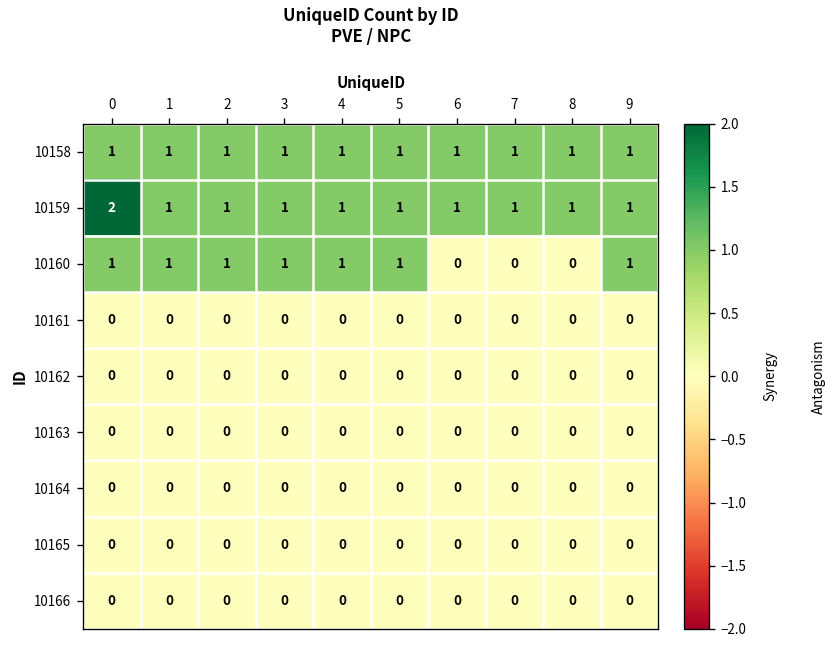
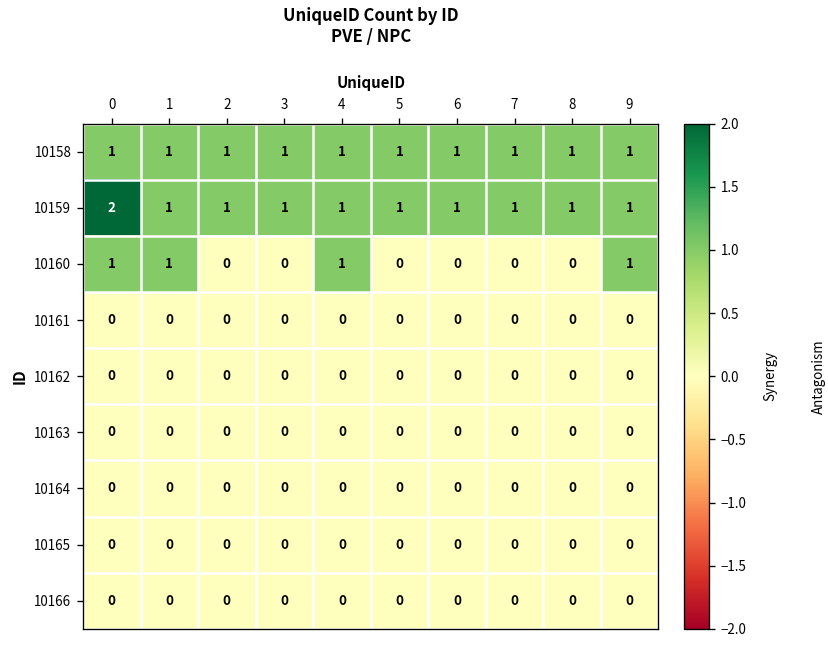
  {
    "10158": {
      "0": 1,
      "1": 1,
      "2": 1,
      "3": 1,
      "4": 1,
      "5": 1,
      "6": 1,
      "7": 1,
      "8": 1,
      "9": 1
    },
    "10159": {
      "0": 2,
      "1": 1,
      "2": 1,
      "3": 1,
      "4": 1,
      "5": 1,
      "6": 1,
      "7": 1,
      "8": 1,
      "9": 1
    },
    "10160": {
      "0": 1,
      "1": 1,
-     "2": 1,
-     "3": 1,
+     "2": 0,
+     "3": 0,
      "4": 1,
-     "5": 1,
+     "5": 0,
      "6": 0,
      "7": 0,
      "8": 0,
      "9": 1
    },
    "10161": {
      "0": 0,
      "1": 0,
      "2": 0,
      "3": 0,
      "4": 0,
      "5": 0,
      "6": 0,
      "7": 0,
      "8": 0,
      "9": 0
    },
    "10162": {
      "0": 0,
      "1": 0,
      "2": 0,
      "3": 0,
      "4": 0,
      "5": 0,
      "6": 0,
      "7": 0,
      "8": 0,
      "9": 0
    },
    "10163": {
      "0": 0,
      "1": 0,
      "2": 0,
      "3": 0,
      "4": 0,
      "5": 0,
      "6": 0,
      "7": 0,
      "8": 0,
      "9": 0
    },
    "10164": {
      "0": 0,
      "1": 0,
      "2": 0,
      "3": 0,
      "4": 0,
      "5": 0,
      "6": 0,
      "7": 0,
      "8": 0,
      "9": 0
    },
    "10165": {
      "0": 0,
      "1": 0,
      "2": 0,
      "3": 0,
      "4": 0,
      "5": 0,
      "6": 0,
      "7": 0,
      "8": 0,
      "9": 0
    },
    "10166": {
      "0": 0,
      "1": 0,
      "2": 0,
      "3": 0,
      "4": 0,
      "5": 0,
      "6": 0,
      "7": 0,
      "8": 0,
      "9": 0
    }
  }
